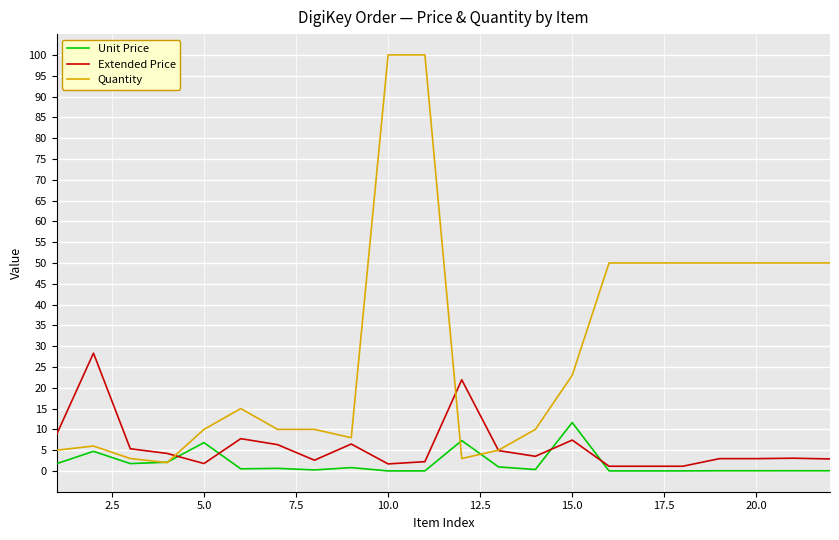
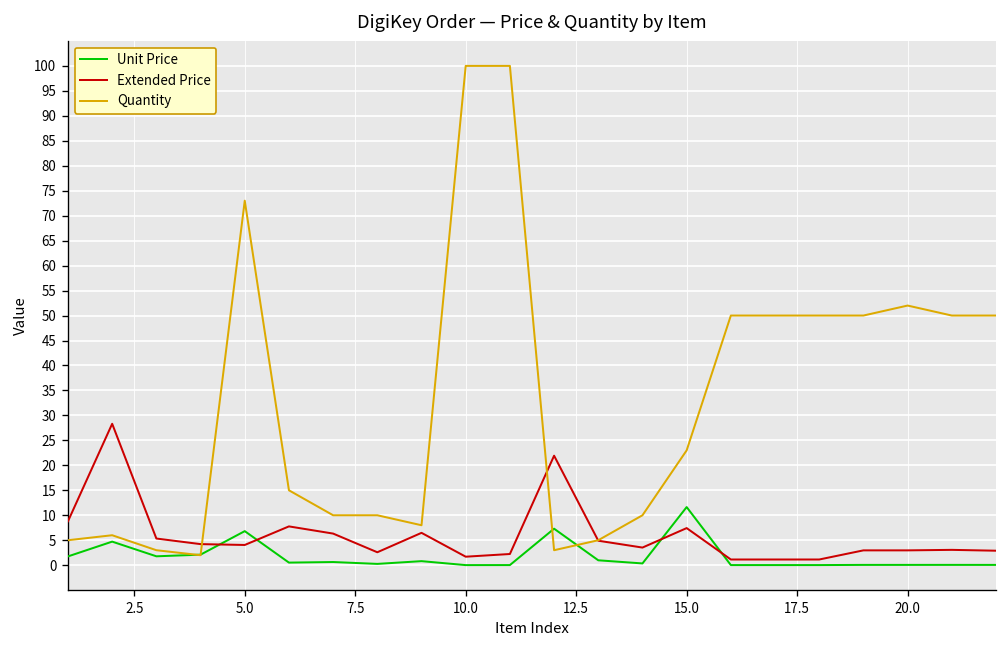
  {
    "Unit Price": {
      "5.0": 7,
      "10.0": 0,
      "15.0": 12,
      "20.0": 0
    },
    "Extended Price": {
-     "5.0": 2,
+     "5.0": 4,
      "10.0": 2,
      "15.0": 7,
      "20.0": 3
    },
    "Quantity": {
-     "5.0": 10,
+     "5.0": 73,
      "10.0": 100,
      "15.0": 23,
-     "20.0": 50
+     "20.0": 52
    }
  }
